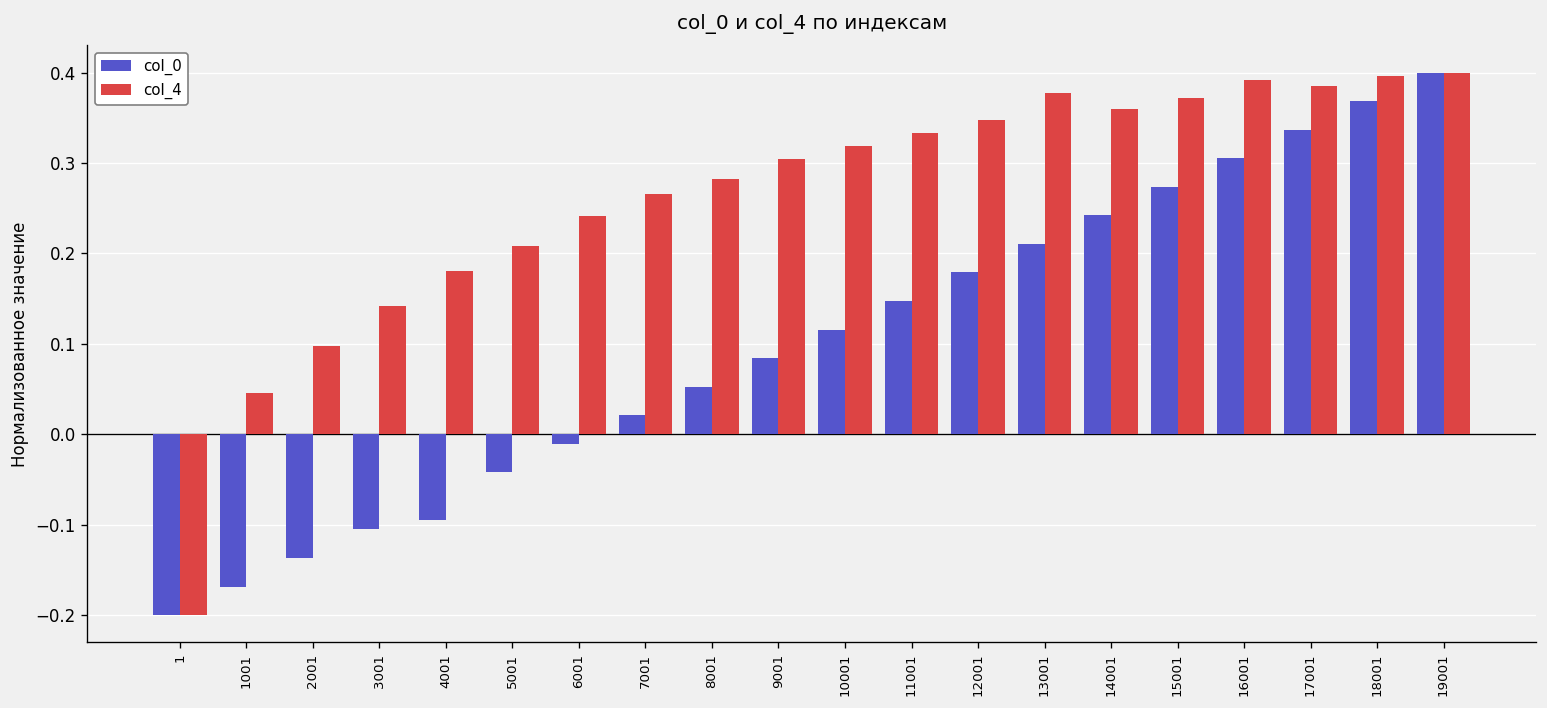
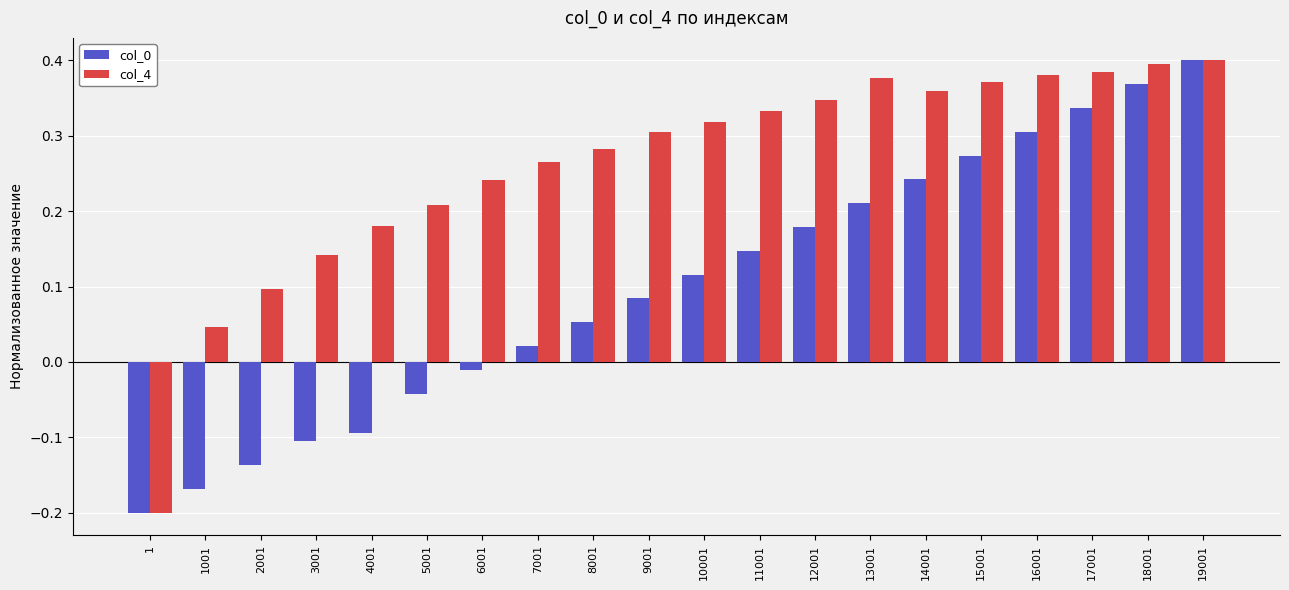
  {
    "col_0": {
      "1": -0.20,
      "1001": -0.17,
      "2001": -0.14,
      "3001": -0.11,
      "4001": -0.09,
      "5001": -0.04,
      "6001": -0.01,
      "7001": 0.02,
      "8001": 0.05,
      "9001": 0.08,
      "10001": 0.12,
      "11001": 0.15,
      "12001": 0.18,
      "13001": 0.21,
      "14001": 0.24,
      "15001": 0.27,
      "16001": 0.31,
      "17001": 0.34,
      "18001": 0.37,
      "19001": 0.40
    },
    "col_4": {
      "1": -0.20,
      "1001": 0.05,
      "2001": 0.10,
      "3001": 0.14,
      "4001": 0.18,
      "5001": 0.21,
      "6001": 0.24,
      "7001": 0.27,
      "8001": 0.28,
      "9001": 0.30,
      "10001": 0.32,
      "11001": 0.33,
      "12001": 0.35,
      "13001": 0.38,
      "14001": 0.36,
      "15001": 0.37,
-     "16001": 0.39,
+     "16001": 0.38,
      "17001": 0.38,
      "18001": 0.40,
      "19001": 0.40
    }
  }
